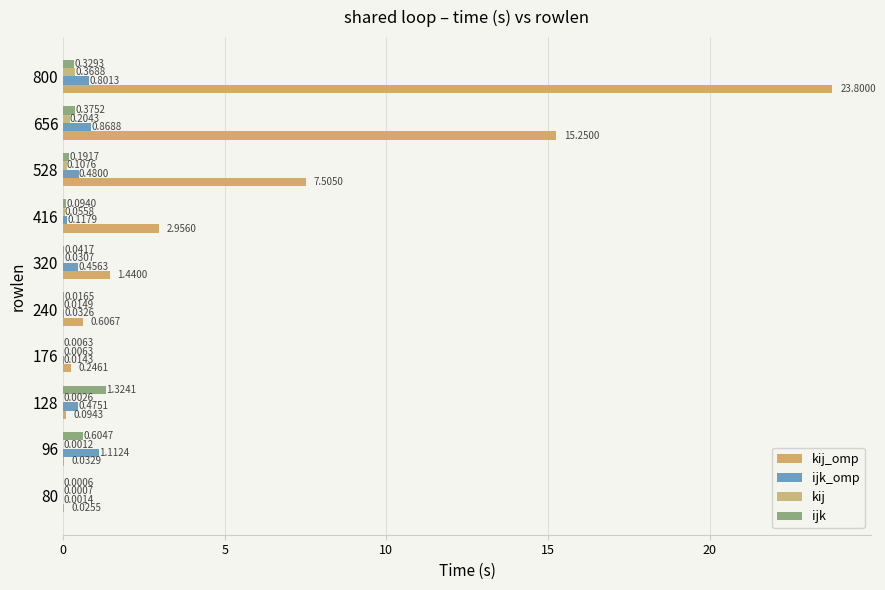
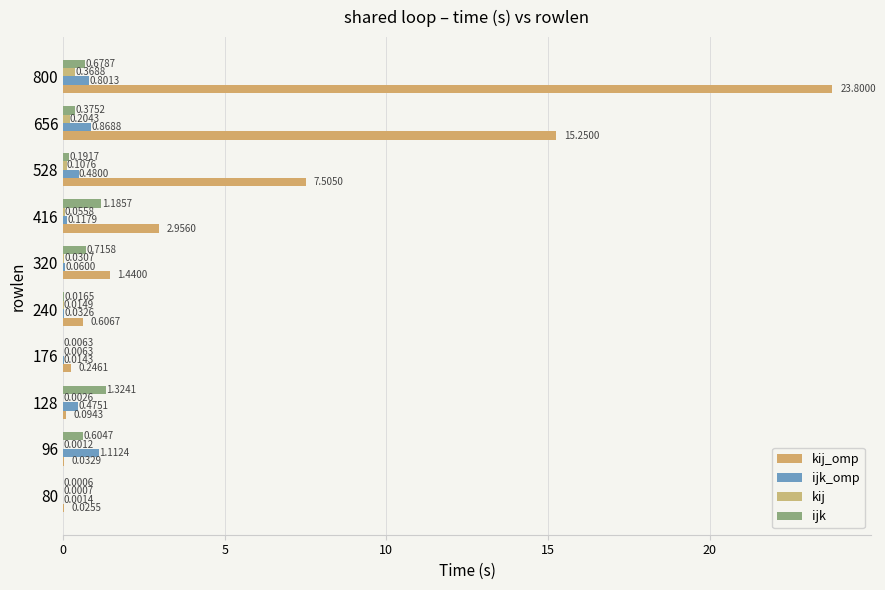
  {
    "ijk_omp": {
      "800": 0.8013,
      "656": 0.8688,
      "528": 0.4800,
      "416": 0.1179,
-     "320": 0.4563,
+     "320": 0.0600,
      "128": 0.4751,
      "96": 1.1124
    },
    "ijk": {
-     "800": 0.3293,
+     "800": 0.6787,
      "656": 0.3752,
      "528": 0.1917,
-     "416": 0.0940,
-     "320": 0.0417,
+     "416": 1.1857,
+     "320": 0.7158,
      "128": 1.3241,
      "96": 0.6047
    }
  }
